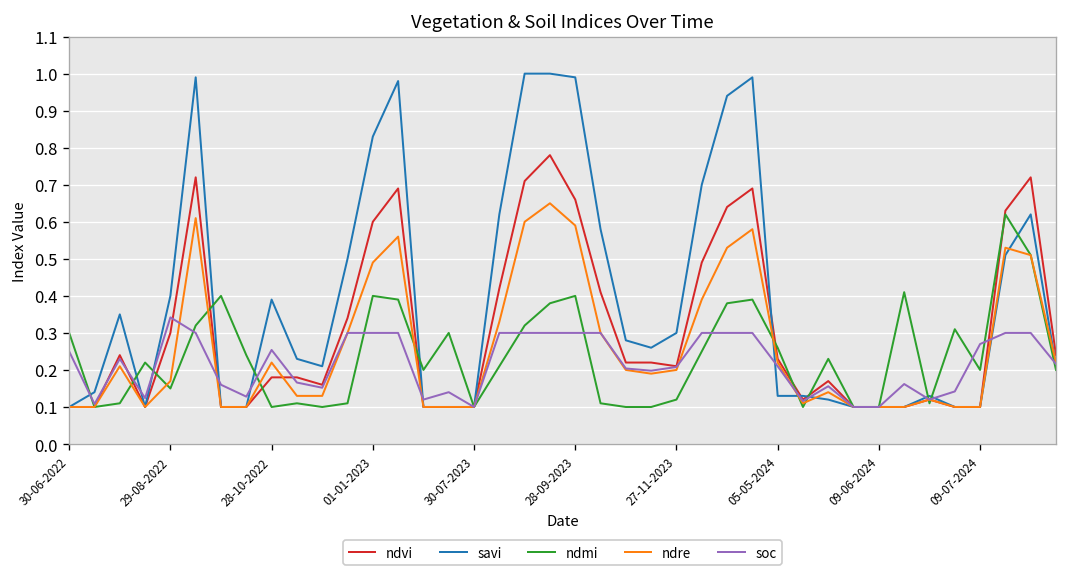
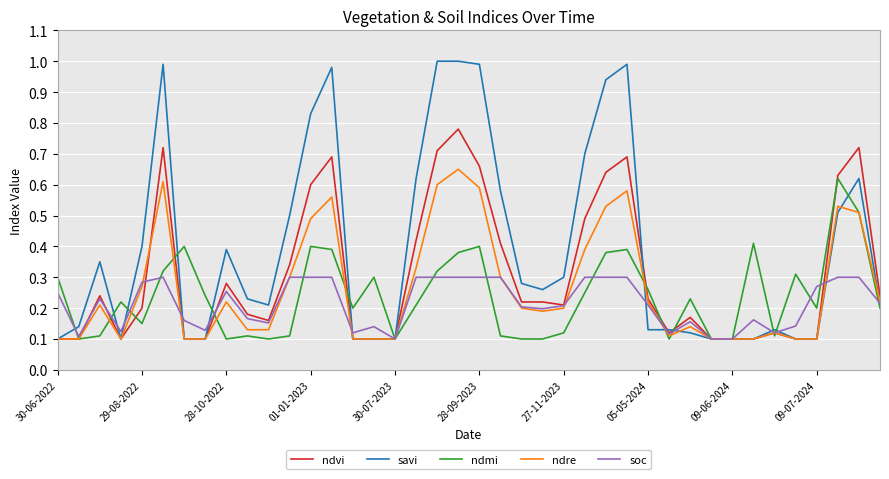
  {
    "ndvi": {
-     "29-08-2022": 0.3,
-     "28-10-2022": 0.18,
+     "29-08-2022": 0.2,
+     "28-10-2022": 0.28,
      "01-01-2023": 0.60,
      "28-09-2023": 0.66,
      "05-05-2024": 0.23
    },
    "savi": {
      "29-08-2022": 0.40,
      "28-10-2022": 0.39,
      "01-01-2023": 0.83,
      "28-09-2023": 0.99,
      "27-11-2023": 0.30,
      "05-05-2024": 0.13
    },
    "ndmi": {
      "30-06-2022": 0.30,
      "29-08-2022": 0.15,
      "28-10-2022": 0.10,
      "01-01-2023": 0.40,
      "28-09-2023": 0.40,
      "27-11-2023": 0.12,
      "05-05-2024": 0.26,
      "09-07-2024": 0.20
    },
    "ndre": {
-     "29-08-2022": 0.17,
+     "29-08-2022": 0.27,
      "28-10-2022": 0.22,
      "01-01-2023": 0.49,
      "28-09-2023": 0.59,
      "05-05-2024": 0.22
    },
    "soc": {
      "30-06-2022": 0.25,
-     "29-08-2022": 0.34,
+     "29-08-2022": 0.28,
      "28-10-2022": 0.25,
      "01-01-2023": 0.30,
      "28-09-2023": 0.30,
      "05-05-2024": 0.21,
      "09-07-2024": 0.27
    }
  }
